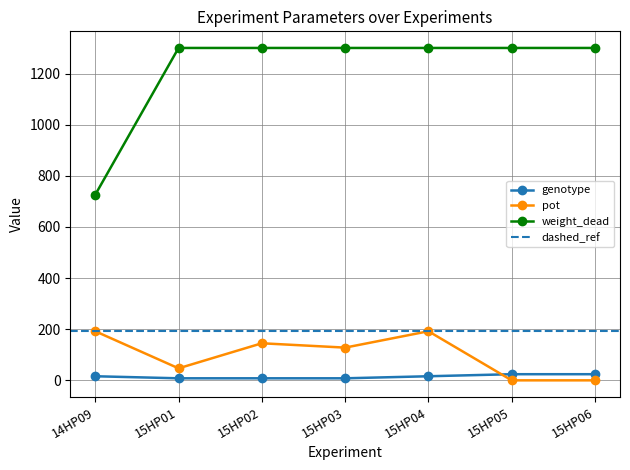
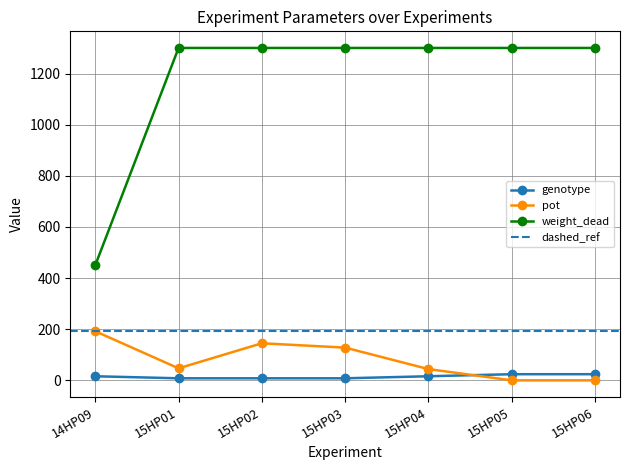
  {
    "genotype": {
      "14HP09": 20,
      "15HP01": 10,
      "15HP02": 10,
      "15HP03": 10,
      "15HP04": 20,
      "15HP05": 20,
      "15HP06": 20
    },
    "pot": {
      "14HP09": 190,
      "15HP01": 50,
      "15HP02": 150,
      "15HP03": 130,
-     "15HP04": 190,
+     "15HP04": 40,
      "15HP05": 0,
      "15HP06": 0
    },
    "weight_dead": {
-     "14HP09": 730,
+     "14HP09": 450,
      "15HP01": 1300,
      "15HP02": 1300,
      "15HP03": 1300,
      "15HP04": 1300,
      "15HP05": 1300,
      "15HP06": 1300
    }
  }
